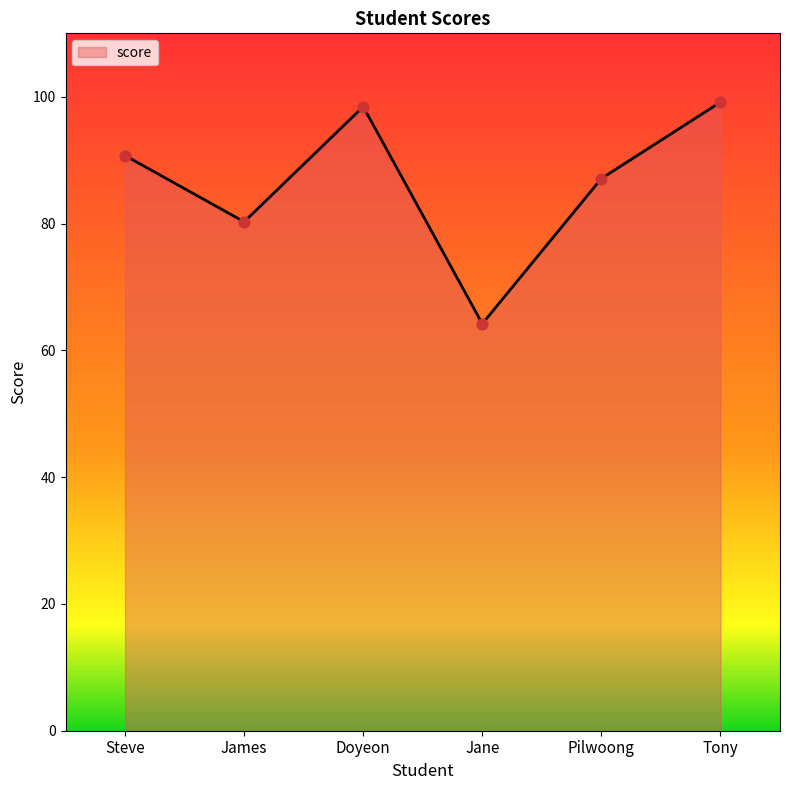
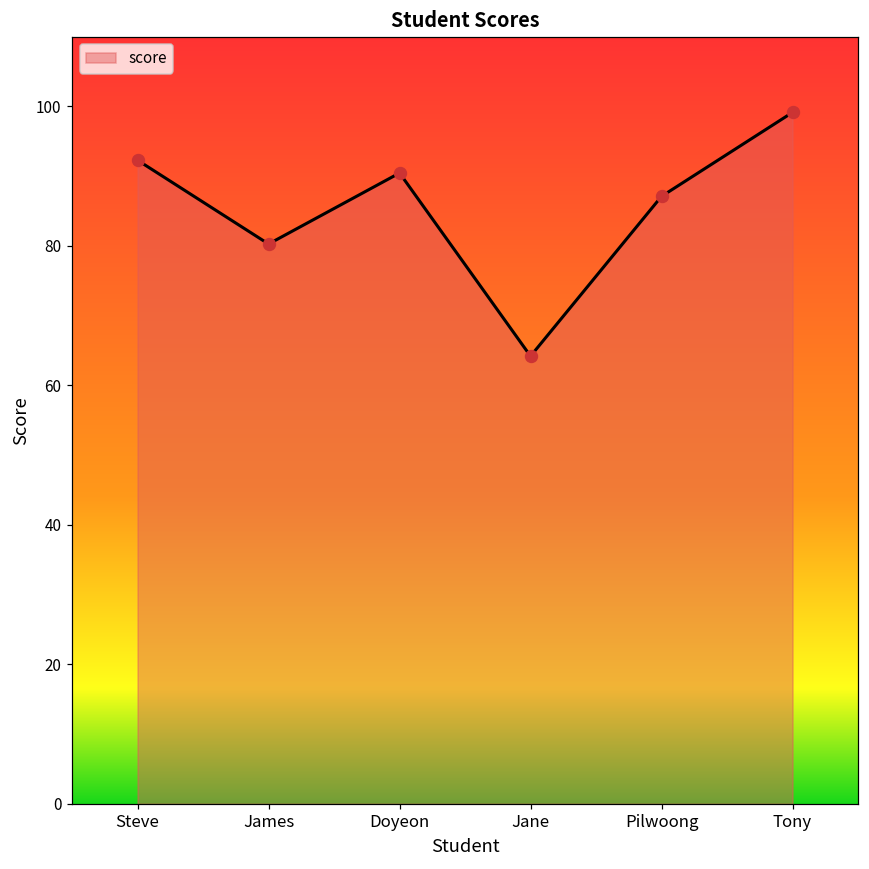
  {
-   "Steve": 91,
+   "Steve": 92,
    "James": 80,
-   "Doyeon": 98,
+   "Doyeon": 90,
    "Jane": 64,
    "Pilwoong": 87,
    "Tony": 99
  }
